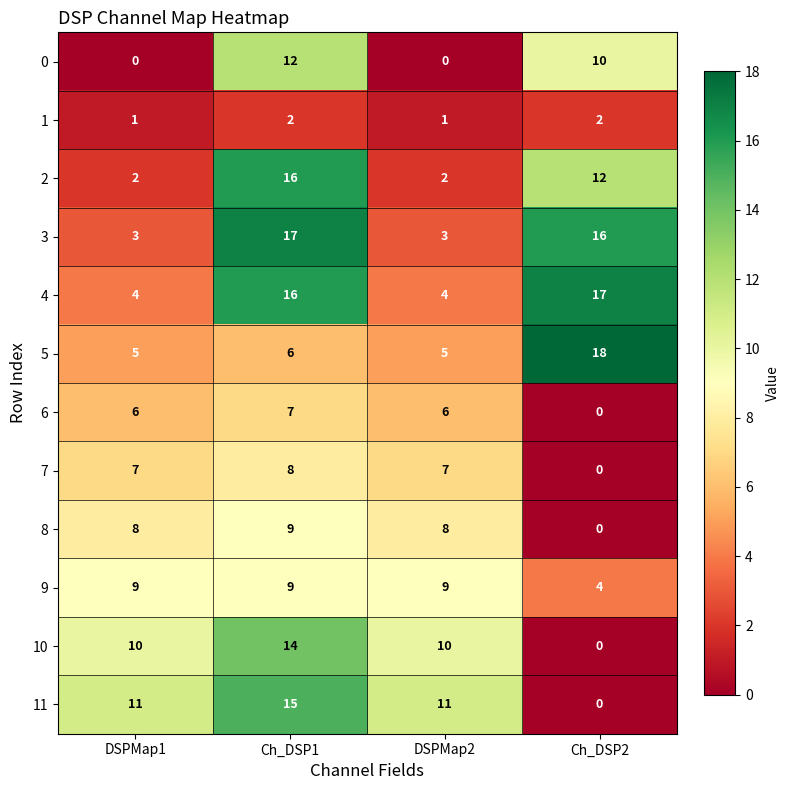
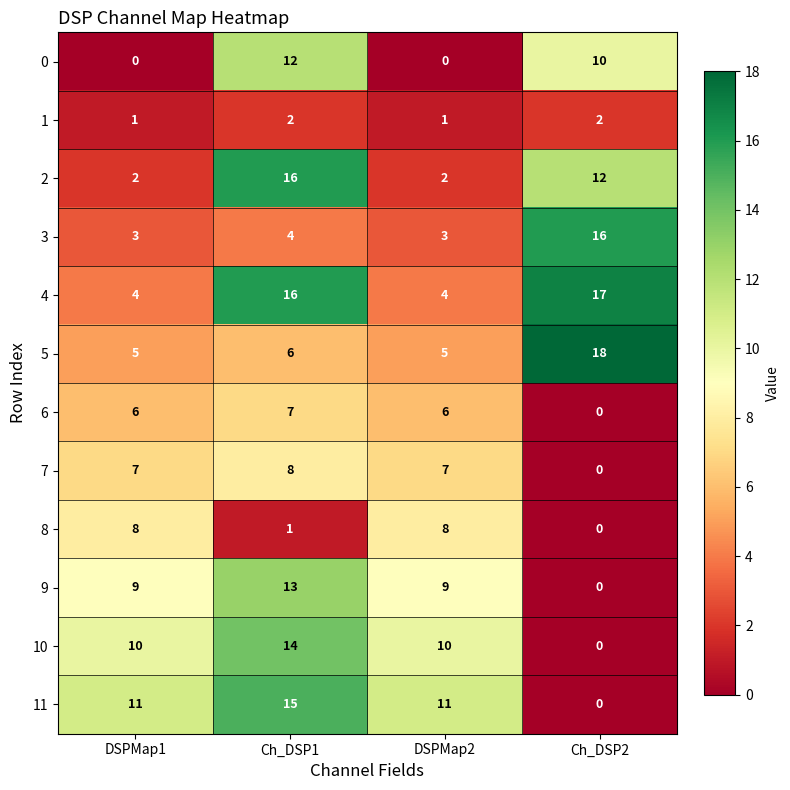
  {
    "0": {
      "DSPMap1": 0,
      "Ch_DSP1": 12,
      "DSPMap2": 0,
      "Ch_DSP2": 10
    },
    "1": {
      "DSPMap1": 1,
      "Ch_DSP1": 2,
      "DSPMap2": 1,
      "Ch_DSP2": 2
    },
    "2": {
      "DSPMap1": 2,
      "Ch_DSP1": 16,
      "DSPMap2": 2,
      "Ch_DSP2": 12
    },
    "3": {
      "DSPMap1": 3,
-     "Ch_DSP1": 17,
+     "Ch_DSP1": 4,
      "DSPMap2": 3,
      "Ch_DSP2": 16
    },
    "4": {
      "DSPMap1": 4,
      "Ch_DSP1": 16,
      "DSPMap2": 4,
      "Ch_DSP2": 17
    },
    "5": {
      "DSPMap1": 5,
      "Ch_DSP1": 6,
      "DSPMap2": 5,
      "Ch_DSP2": 18
    },
    "6": {
      "DSPMap1": 6,
      "Ch_DSP1": 7,
      "DSPMap2": 6,
      "Ch_DSP2": 0
    },
    "7": {
      "DSPMap1": 7,
      "Ch_DSP1": 8,
      "DSPMap2": 7,
      "Ch_DSP2": 0
    },
    "8": {
      "DSPMap1": 8,
-     "Ch_DSP1": 9,
+     "Ch_DSP1": 1,
      "DSPMap2": 8,
      "Ch_DSP2": 0
    },
    "9": {
      "DSPMap1": 9,
-     "Ch_DSP1": 9,
+     "Ch_DSP1": 13,
      "DSPMap2": 9,
-     "Ch_DSP2": 4
+     "Ch_DSP2": 0
    },
    "10": {
      "DSPMap1": 10,
      "Ch_DSP1": 14,
      "DSPMap2": 10,
      "Ch_DSP2": 0
    },
    "11": {
      "DSPMap1": 11,
      "Ch_DSP1": 15,
      "DSPMap2": 11,
      "Ch_DSP2": 0
    }
  }
